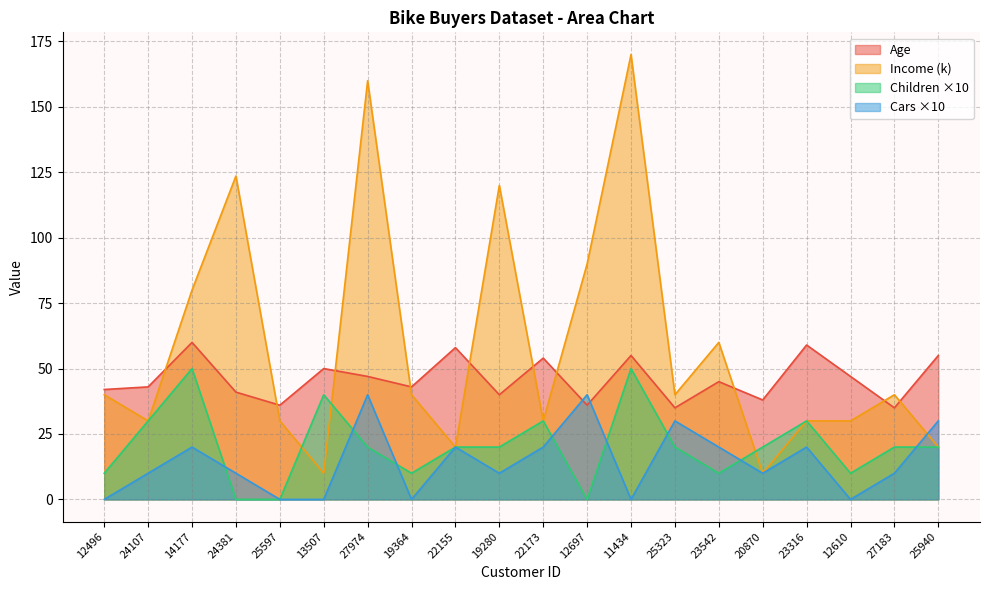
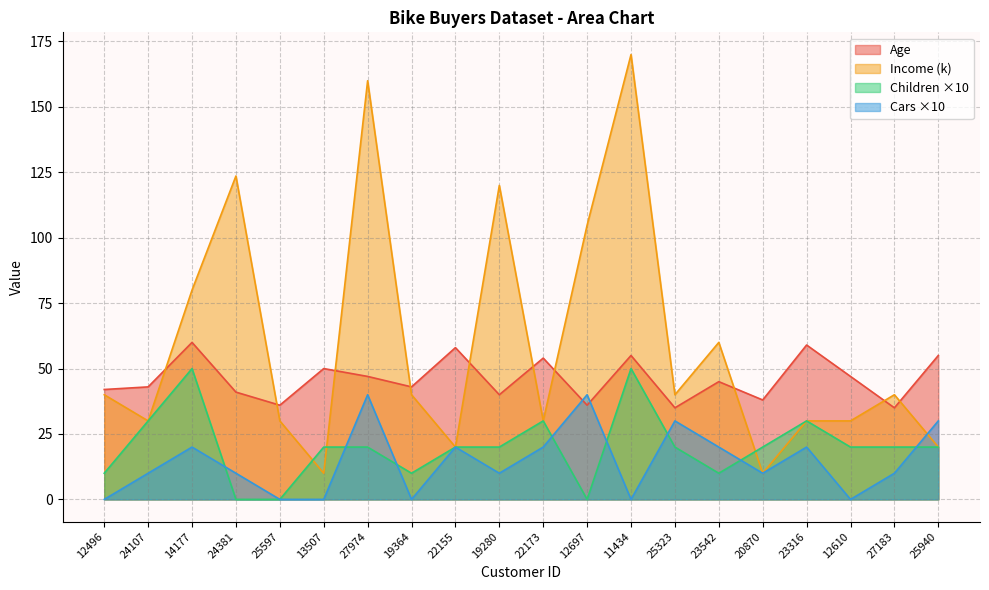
  {
    "Age": {
      "12496": 42,
      "24107": 43,
      "14177": 60,
      "24381": 41,
      "25597": 36,
      "13507": 50,
      "27974": 47,
      "19364": 43,
      "22155": 58,
      "19280": 40,
      "22173": 54,
      "12697": 36,
      "11434": 55,
      "25323": 35,
      "23542": 45,
      "20870": 38,
      "23316": 59,
      "12610": 47,
      "27183": 35,
      "25940": 55
    },
    "Income (k)": {
      "12496": 40,
      "14177": 80,
      "24381": 124,
      "25597": 30,
      "13507": 10,
      "27974": 160,
      "19364": 40,
      "19280": 120,
-     "12697": 90,
+     "12697": 105,
      "11434": 170,
      "25323": 40,
      "23542": 60,
      "12610": 30,
      "27183": 40
    },
    "Children ×10": {
      "12496": 10,
      "14177": 50,
      "24381": 0,
-     "13507": 40,
+     "13507": 20,
      "27974": 20,
      "19364": 10,
      "19280": 20,
      "12697": 0,
      "11434": 50,
      "25323": 20,
      "23542": 10,
      "20870": 20,
-     "12610": 10,
+     "12610": 20,
      "27183": 20
    },
    "Cars ×10": {
      "12496": 0,
      "24107": 10,
      "14177": 20,
      "24381": 10,
      "13507": 0,
      "27974": 40,
      "19364": 0,
      "19280": 10,
      "22173": 20,
      "12697": 40,
      "11434": 0,
      "25323": 30,
      "23542": 20,
      "23316": 20,
      "12610": 0,
      "27183": 10,
      "25940": 30
    }
  }
